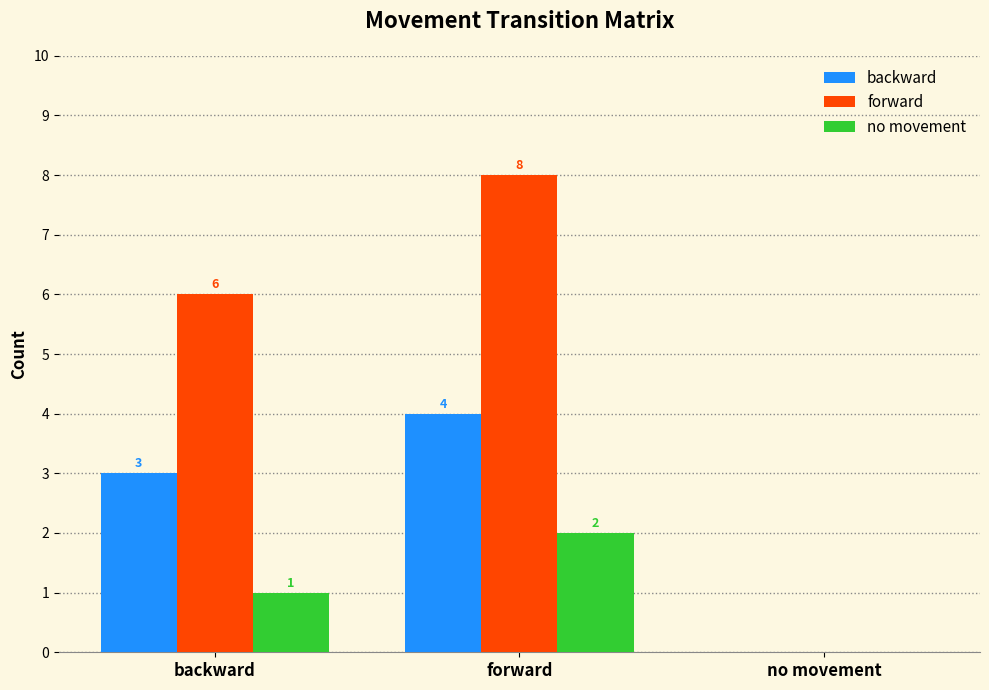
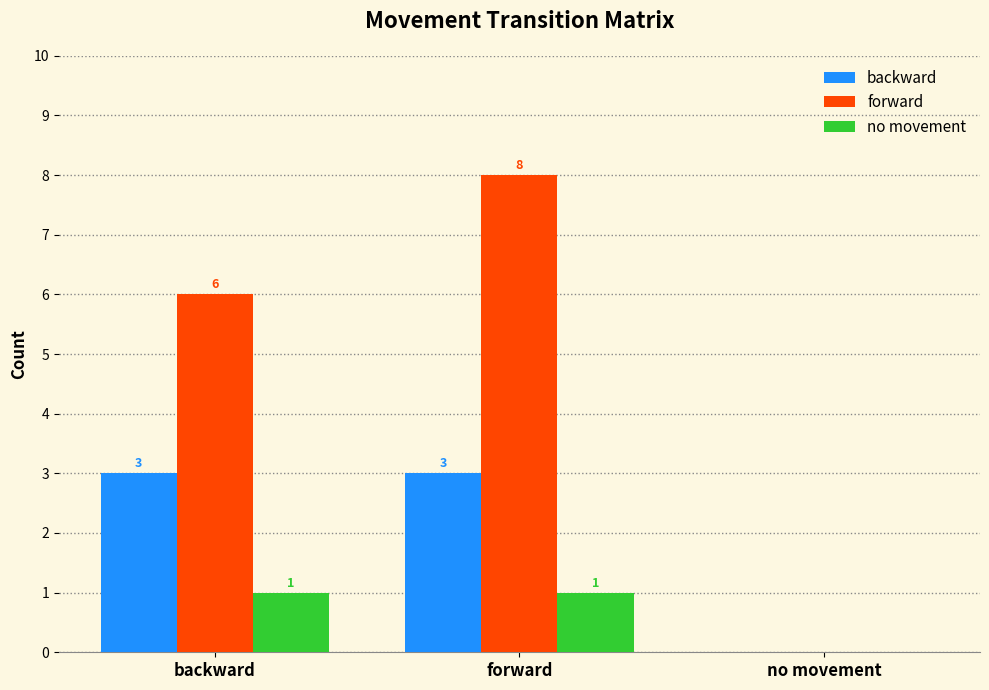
  {
    "backward": {
      "backward": 3,
-     "forward": 4
+     "forward": 3
    },
    "forward": {
      "backward": 6,
      "forward": 8
    },
    "no movement": {
      "backward": 1,
-     "forward": 2
+     "forward": 1
    }
  }
